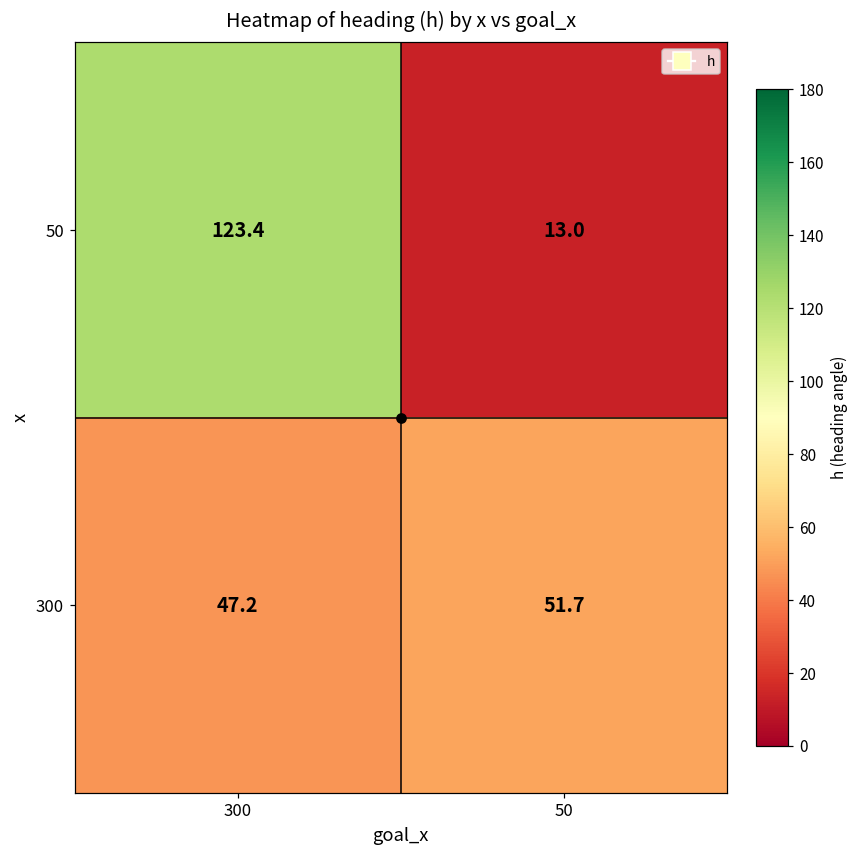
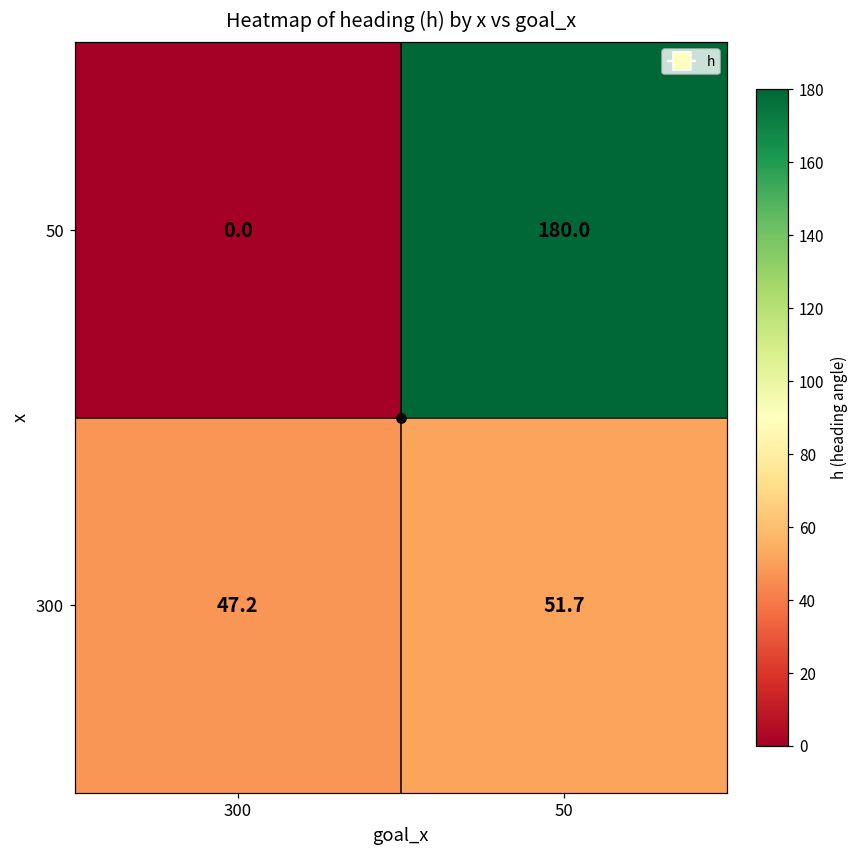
  {
    "50": {
-     "300": 123.4,
-     "50": 13.0
+     "300": 0.0,
+     "50": 180.0
    },
    "300": {
      "300": 47.2,
      "50": 51.7
    }
  }
